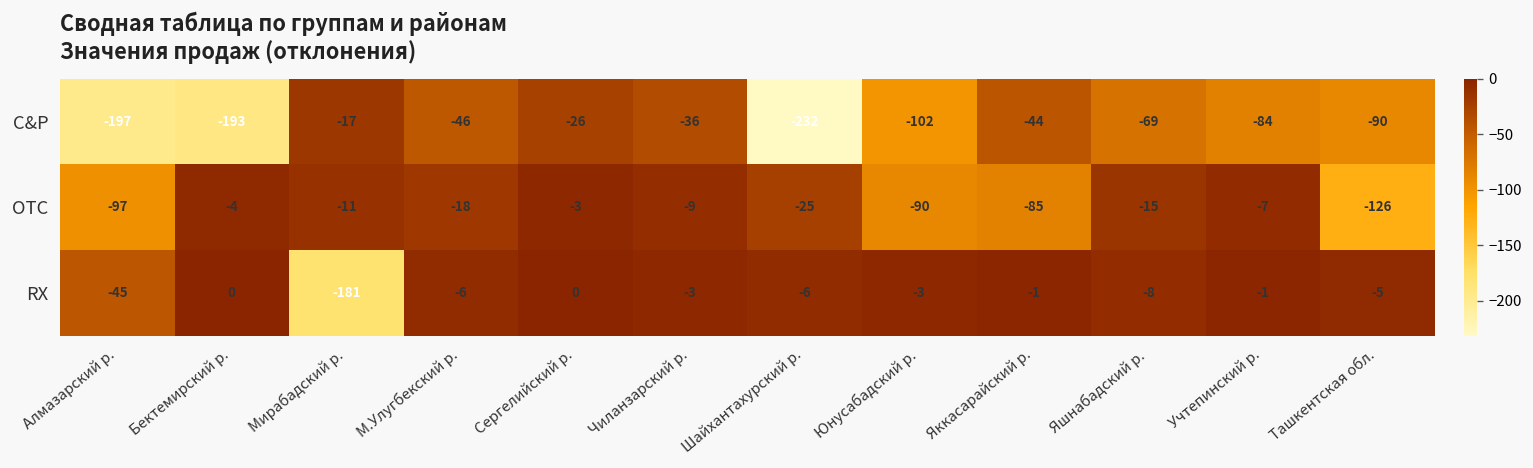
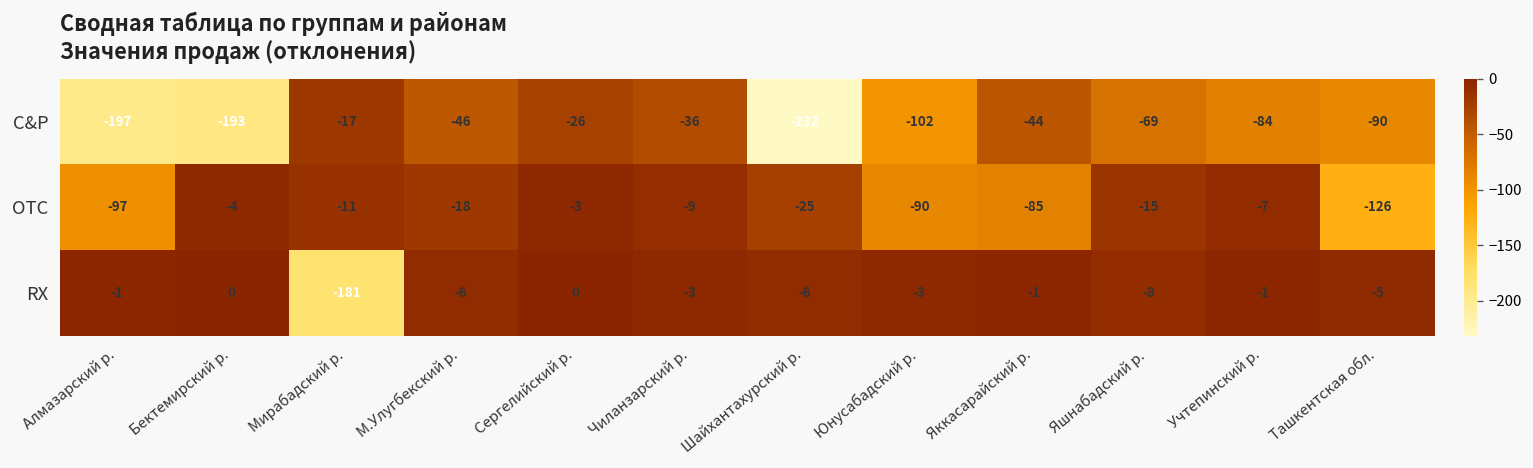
  {
    "C&P": {
      "Алмазарский р.": -197,
      "Бектемирский р.": -193,
      "Мирабадский р.": -17,
      "М.Улугбекский р.": -46,
      "Сергелийский р.": -26,
      "Чиланзарский р.": -36,
      "Шайхантахурский р.": -232,
      "Юнусабадский р.": -102,
      "Яккасарайский р.": -44,
      "Яшнабадский р.": -69,
      "Учтепинский р.": -84,
      "Ташкентская обл.": -90
    },
    "OTC": {
      "Алмазарский р.": -97,
      "Бектемирский р.": -4,
      "Мирабадский р.": -11,
      "М.Улугбекский р.": -18,
      "Сергелийский р.": -3,
      "Чиланзарский р.": -9,
      "Шайхантахурский р.": -25,
      "Юнусабадский р.": -90,
      "Яккасарайский р.": -85,
      "Яшнабадский р.": -15,
      "Учтепинский р.": -7,
      "Ташкентская обл.": -126
    },
    "RX": {
-     "Алмазарский р.": -45,
+     "Алмазарский р.": -1,
      "Бектемирский р.": 0,
      "Мирабадский р.": -181,
      "М.Улугбекский р.": -6,
      "Сергелийский р.": 0,
      "Чиланзарский р.": -3,
      "Шайхантахурский р.": -6,
      "Юнусабадский р.": -3,
      "Яккасарайский р.": -1,
      "Яшнабадский р.": -8,
      "Учтепинский р.": -1,
      "Ташкентская обл.": -5
    }
  }
